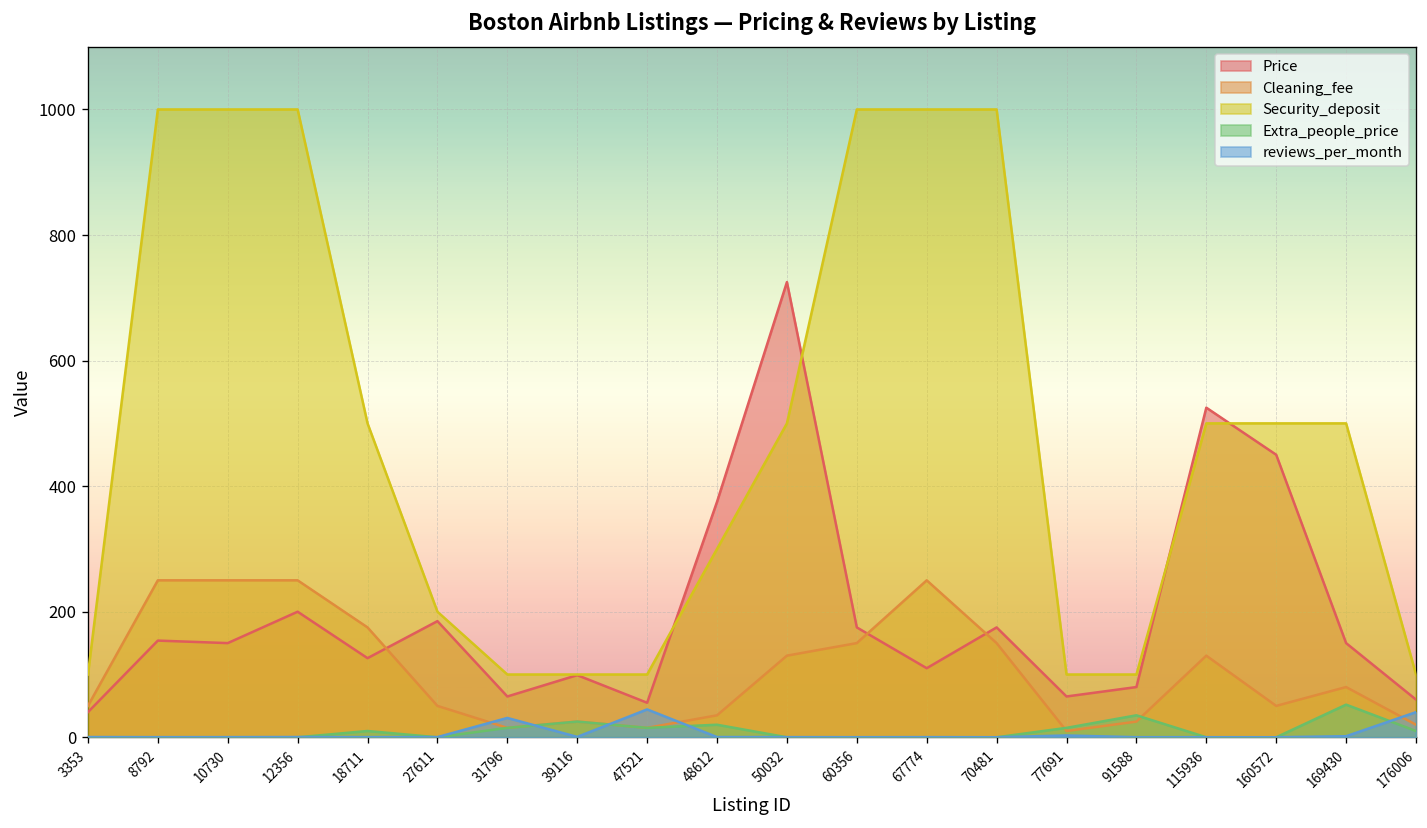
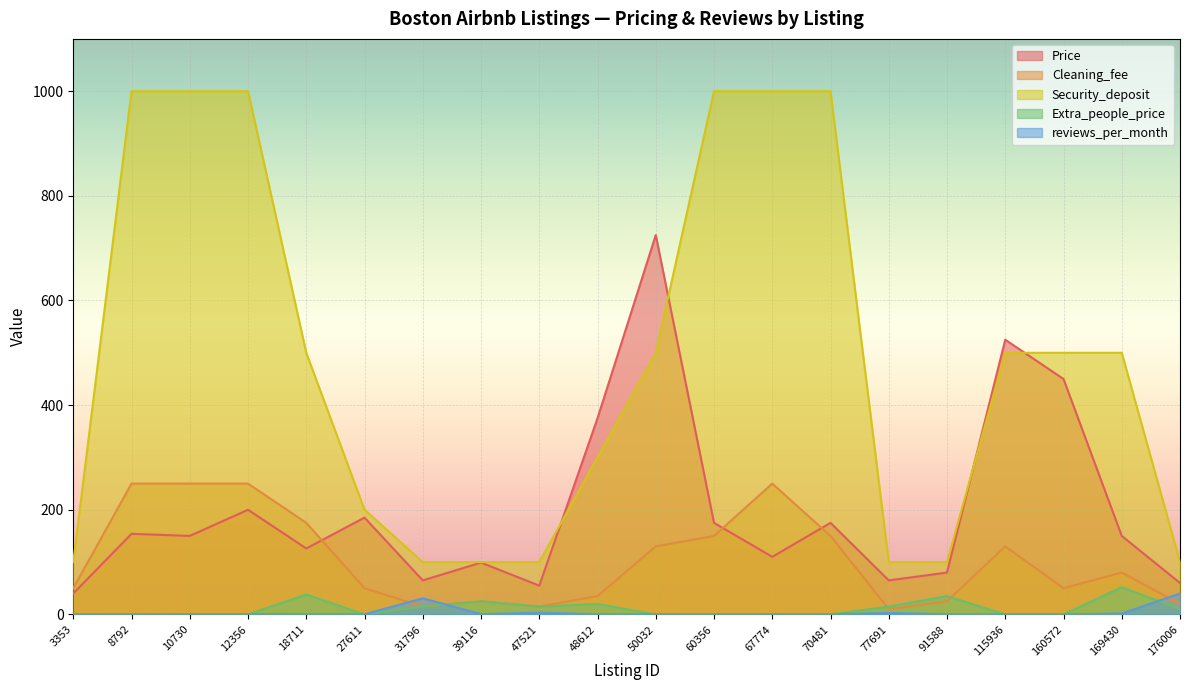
  {
    "Extra_people_price": {
-     "18711": 10,
+     "18711": 40,
      "48612": 20,
      "77691": 20,
      "91588": 40,
      "169430": 50,
      "176006": 10
    },
    "reviews_per_month": {
      "18711": 0,
      "31796": 30,
      "39116": 0,
-     "47521": 40,
+     "47521": 0,
      "48612": 0,
      "77691": 0,
      "91588": 0,
      "169430": 0,
      "176006": 40
    }
  }
